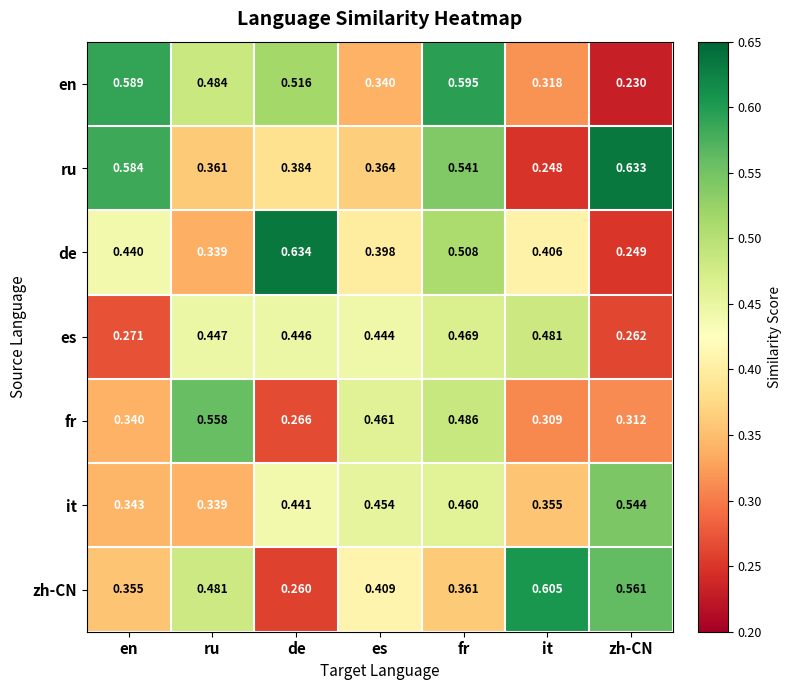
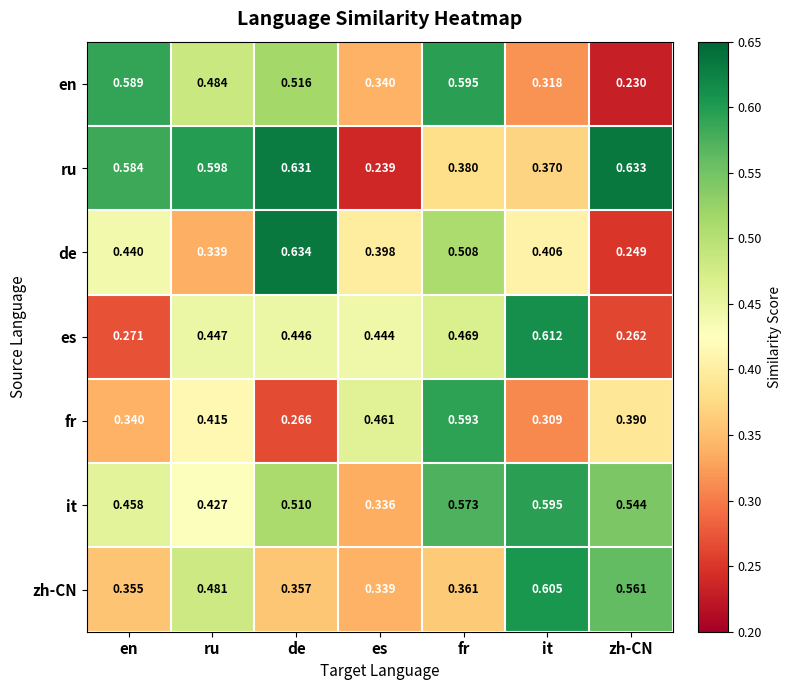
  {
    "en": {
      "en": 0.589,
      "ru": 0.484,
      "de": 0.516,
      "es": 0.340,
      "fr": 0.595,
      "it": 0.318,
      "zh-CN": 0.230
    },
    "ru": {
      "en": 0.584,
-     "ru": 0.361,
-     "de": 0.384,
-     "es": 0.364,
-     "fr": 0.541,
-     "it": 0.248,
+     "ru": 0.598,
+     "de": 0.631,
+     "es": 0.239,
+     "fr": 0.380,
+     "it": 0.370,
      "zh-CN": 0.633
    },
    "de": {
      "en": 0.440,
      "ru": 0.339,
      "de": 0.634,
      "es": 0.398,
      "fr": 0.508,
      "it": 0.406,
      "zh-CN": 0.249
    },
    "es": {
      "en": 0.271,
      "ru": 0.447,
      "de": 0.446,
      "es": 0.444,
      "fr": 0.469,
-     "it": 0.481,
+     "it": 0.612,
      "zh-CN": 0.262
    },
    "fr": {
      "en": 0.340,
-     "ru": 0.558,
+     "ru": 0.415,
      "de": 0.266,
      "es": 0.461,
-     "fr": 0.486,
+     "fr": 0.593,
      "it": 0.309,
-     "zh-CN": 0.312
+     "zh-CN": 0.390
    },
    "it": {
-     "en": 0.343,
-     "ru": 0.339,
-     "de": 0.441,
-     "es": 0.454,
-     "fr": 0.460,
-     "it": 0.355,
+     "en": 0.458,
+     "ru": 0.427,
+     "de": 0.510,
+     "es": 0.336,
+     "fr": 0.573,
+     "it": 0.595,
      "zh-CN": 0.544
    },
    "zh-CN": {
      "en": 0.355,
      "ru": 0.481,
-     "de": 0.260,
-     "es": 0.409,
+     "de": 0.357,
+     "es": 0.339,
      "fr": 0.361,
      "it": 0.605,
      "zh-CN": 0.561
    }
  }
